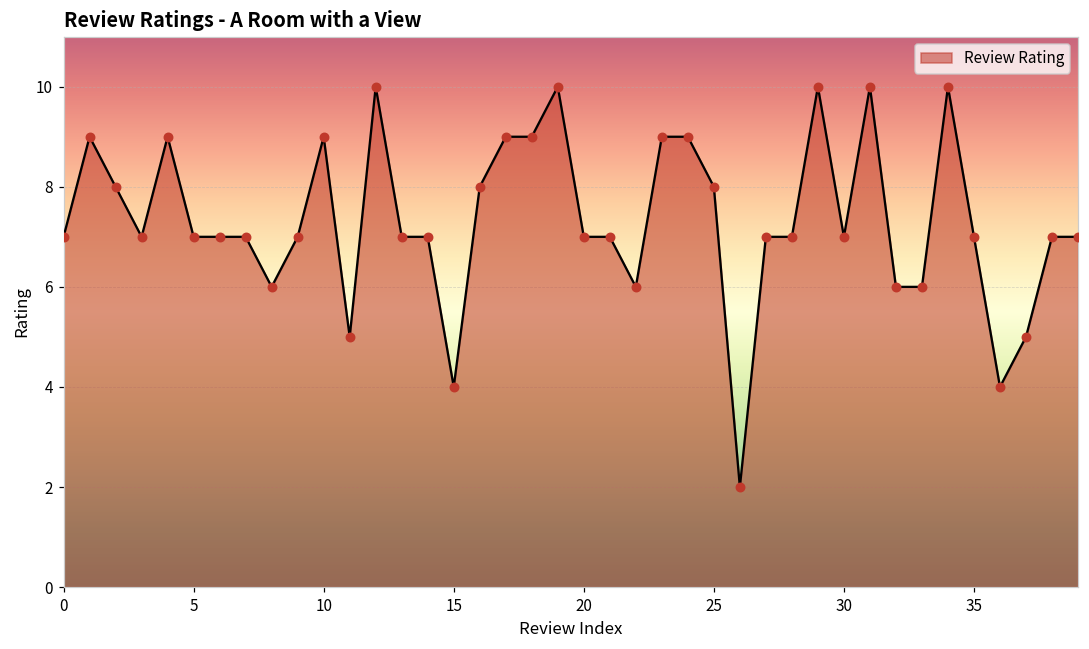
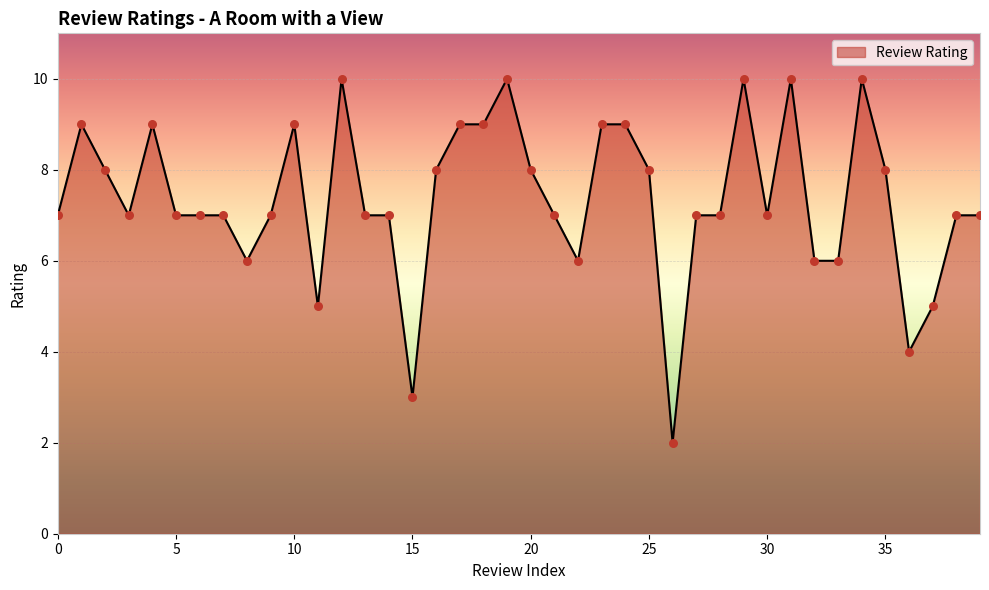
  {
    "0": 7,
    "5": 7,
    "10": 9,
-   "15": 4,
-   "20": 7,
+   "15": 3,
+   "20": 8,
    "25": 8,
    "30": 7,
-   "35": 7
+   "35": 8
  }
